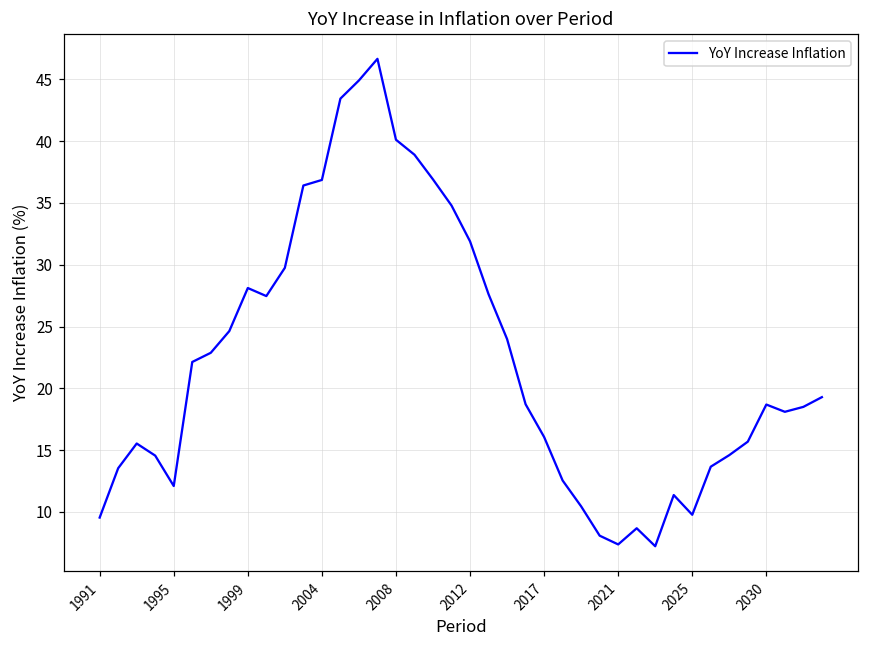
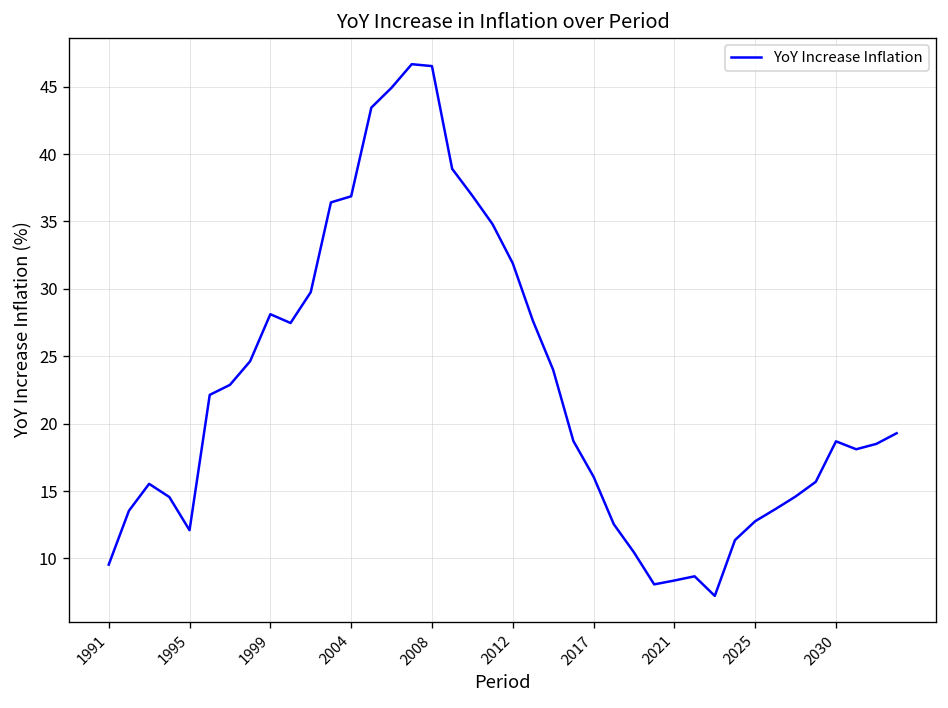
  {
    "1991": 9.5,
    "1995": 12.1,
    "1999": 28.1,
    "2004": 36.9,
-   "2008": 40.1,
+   "2008": 46.5,
    "2012": 31.9,
    "2017": 16.1,
-   "2021": 7.4,
-   "2025": 9.8,
+   "2021": 8.4,
+   "2025": 12.8,
    "2030": 18.7
  }
